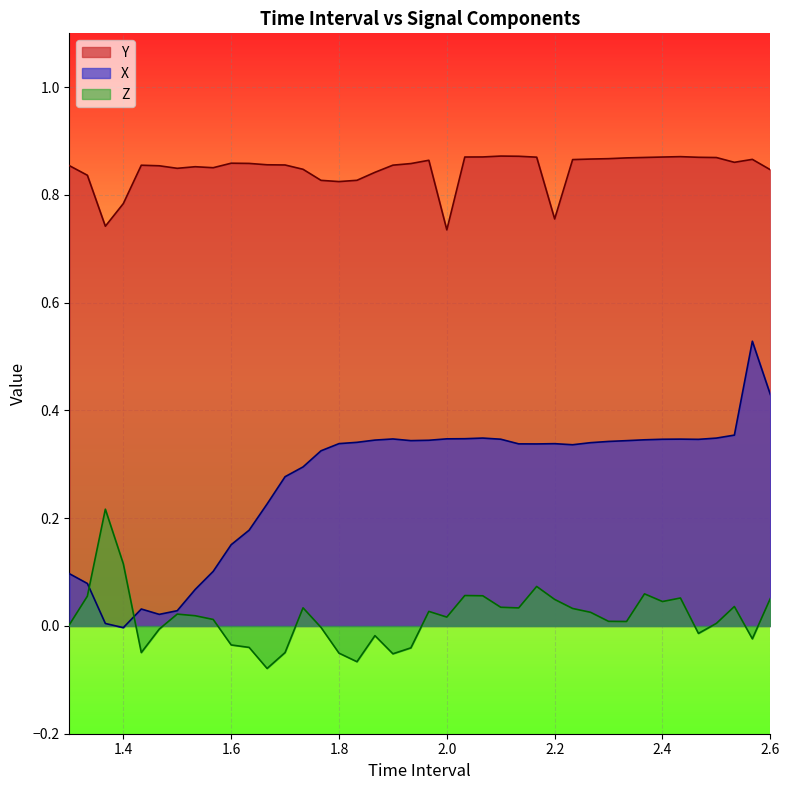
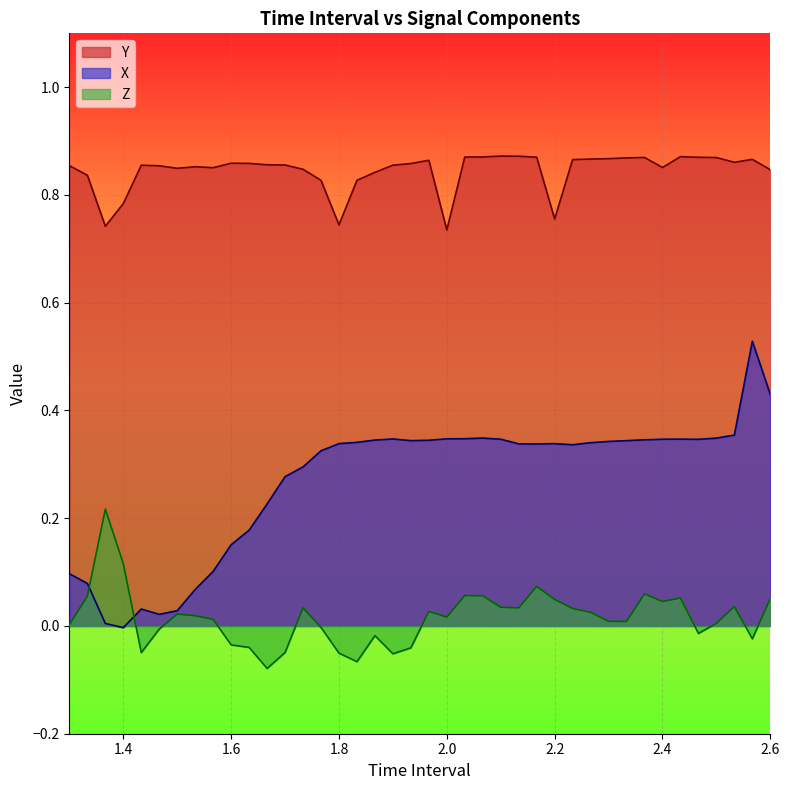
  {
    "Y": {
      "1.4": 0.78,
      "1.6": 0.86,
-     "1.8": 0.82,
+     "1.8": 0.74,
      "2.0": 0.74,
      "2.2": 0.76,
-     "2.4": 0.87,
+     "2.4": 0.85,
      "2.6": 0.85
    }
  }
